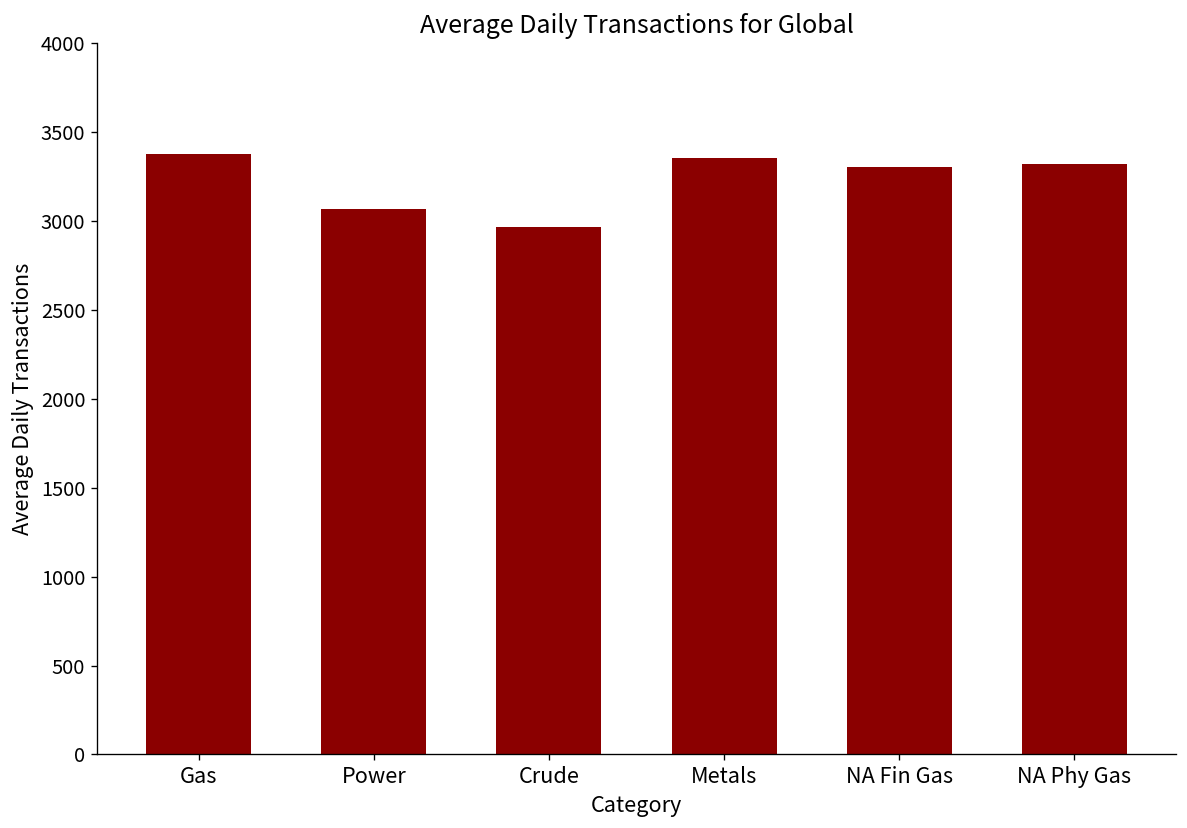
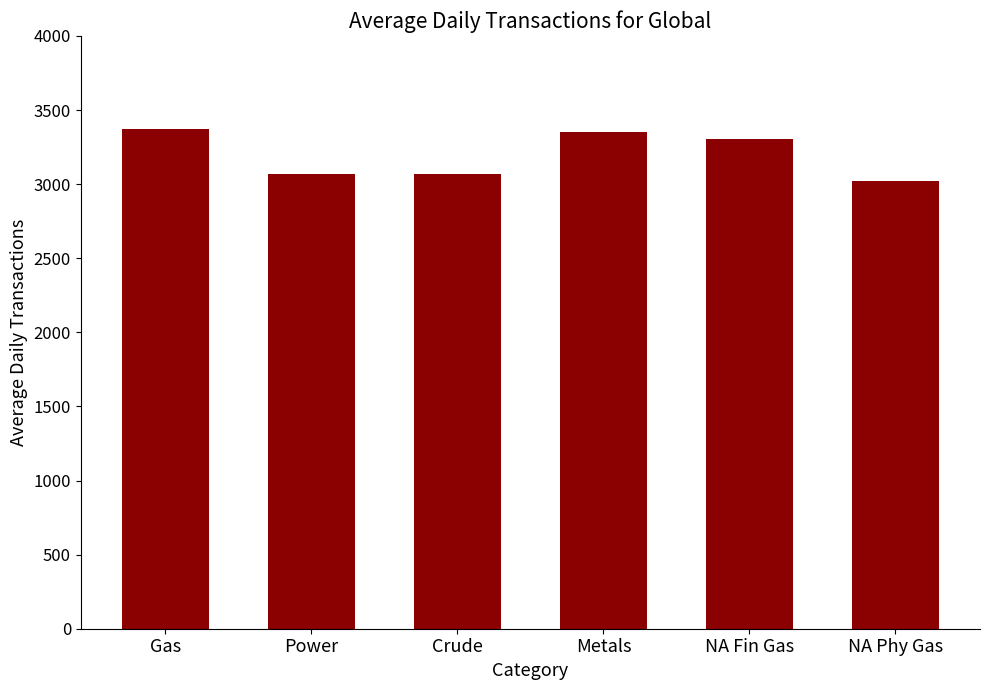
  {
    "Gas": 3370,
    "Power": 3070,
-   "Crude": 2970,
+   "Crude": 3070,
    "Metals": 3350,
    "NA Fin Gas": 3300,
-   "NA Phy Gas": 3320
+   "NA Phy Gas": 3020
  }
